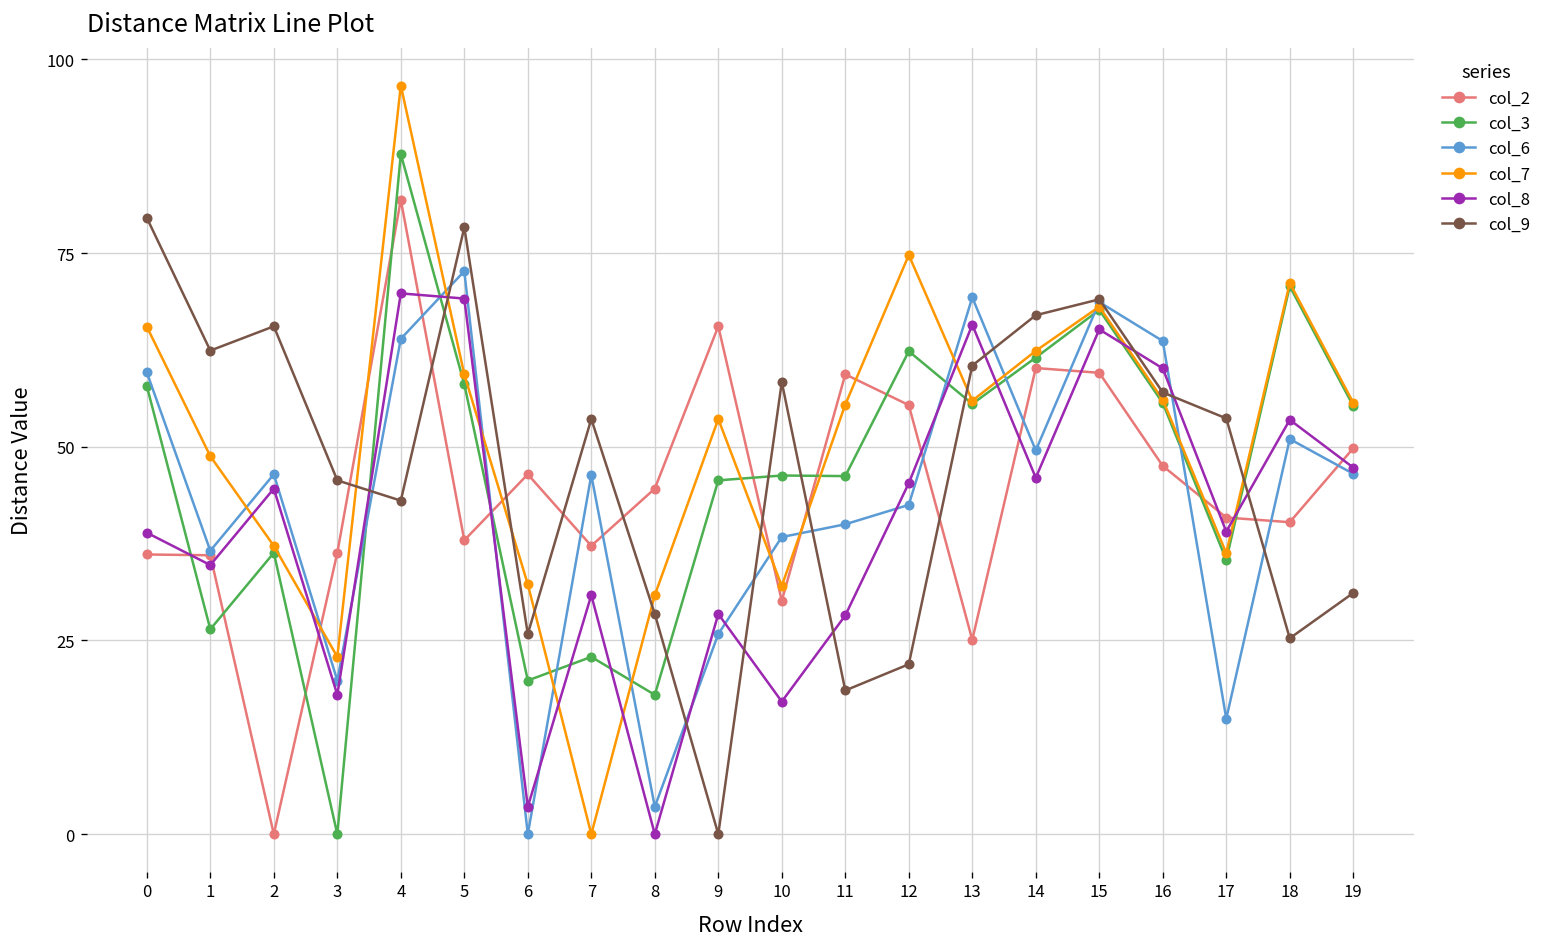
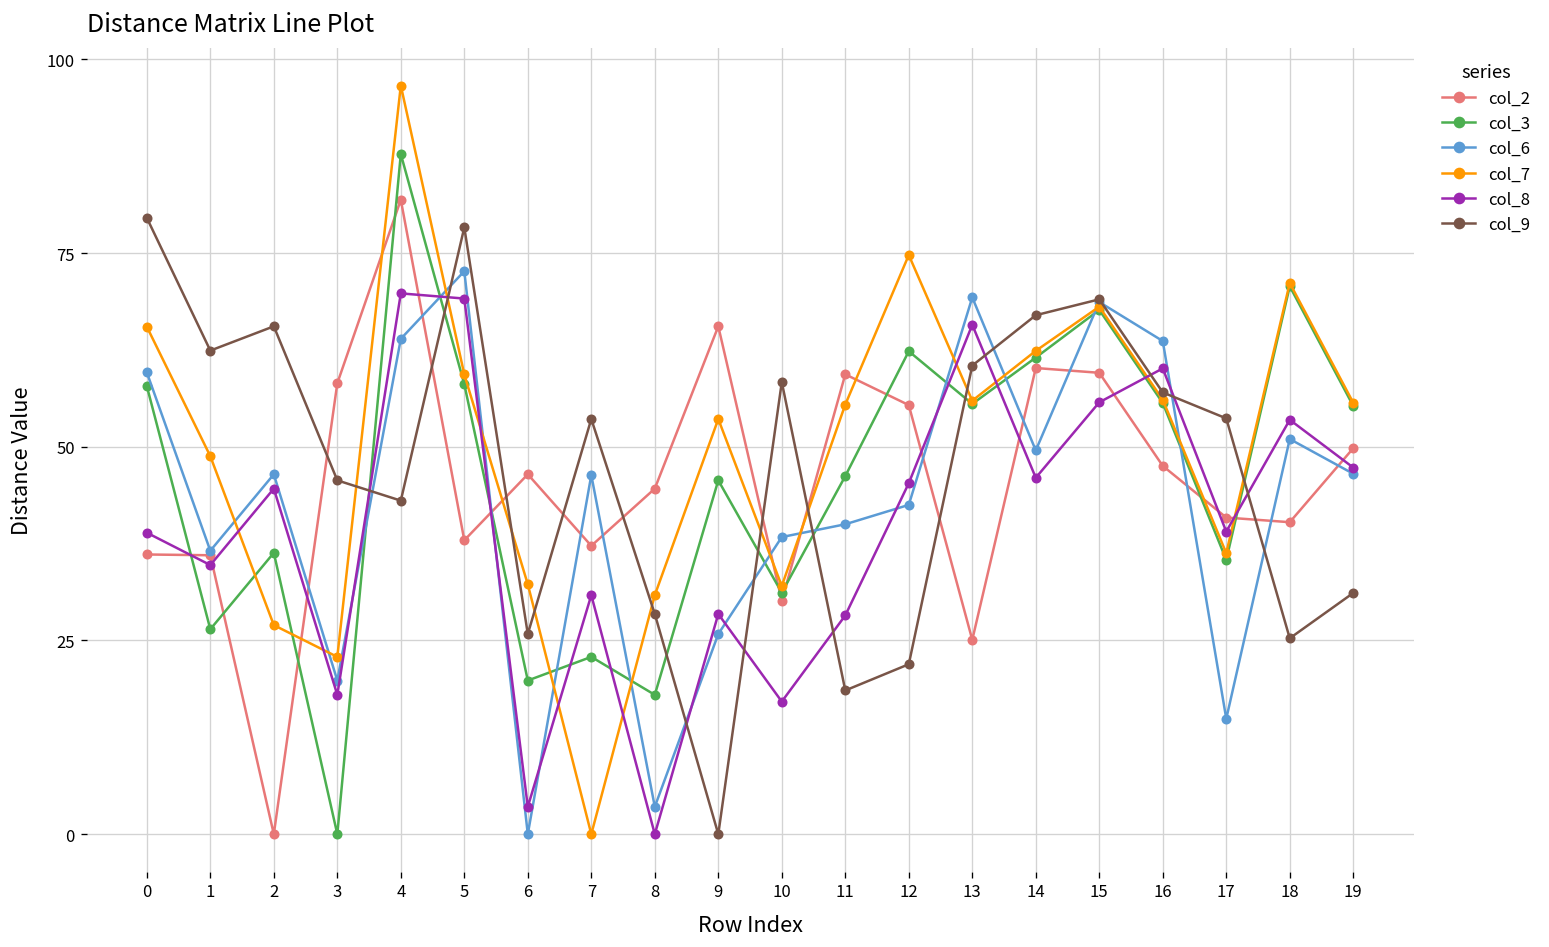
  {
    "col_2": {
      "0": 36,
      "1": 36,
      "2": 0,
-     "3": 36,
+     "3": 58,
      "4": 82,
      "5": 38,
      "6": 46,
      "7": 37,
      "8": 45,
      "9": 66,
      "10": 30,
      "11": 59,
      "12": 55,
      "13": 25,
      "14": 60,
      "15": 60,
      "16": 48,
      "17": 41,
      "18": 40,
      "19": 50
    },
    "col_3": {
      "0": 58,
      "1": 26,
      "2": 36,
      "3": 0,
      "4": 88,
      "5": 58,
      "6": 20,
      "7": 23,
      "8": 18,
      "9": 46,
-     "10": 46,
+     "10": 31,
      "11": 46,
      "12": 62,
      "13": 56,
      "14": 62,
      "15": 68,
      "16": 56,
      "17": 35,
      "18": 71,
      "19": 55
    },
    "col_6": {
      "0": 60,
      "1": 37,
      "2": 46,
      "3": 20,
      "4": 64,
      "5": 73,
      "6": 0,
      "7": 46,
      "8": 4,
      "9": 26,
      "10": 38,
      "11": 40,
      "12": 43,
      "13": 69,
      "14": 50,
      "16": 64,
      "17": 15,
      "18": 51,
      "19": 47
    },
    "col_7": {
      "0": 66,
      "1": 49,
-     "2": 37,
+     "2": 27,
      "3": 23,
      "4": 97,
      "5": 59,
      "6": 32,
      "7": 0,
      "8": 31,
      "9": 54,
      "10": 32,
      "11": 55,
      "12": 75,
      "13": 56,
      "14": 62,
      "15": 68,
      "16": 56,
      "17": 36,
      "18": 71,
      "19": 56
    },
    "col_8": {
      "0": 39,
      "1": 35,
      "2": 45,
      "3": 18,
      "4": 70,
      "5": 69,
      "6": 4,
      "7": 31,
      "8": 0,
      "9": 28,
      "10": 17,
      "11": 28,
      "12": 45,
      "13": 66,
      "14": 46,
-     "15": 65,
+     "15": 56,
      "16": 60,
      "17": 39,
      "18": 53,
      "19": 47
    },
    "col_9": {
      "0": 80,
      "1": 62,
      "2": 66,
      "3": 46,
      "4": 43,
      "5": 78,
      "6": 26,
      "7": 54,
      "8": 28,
      "9": 0,
      "10": 58,
      "11": 19,
      "12": 22,
      "13": 60,
      "14": 67,
      "16": 57,
      "17": 54,
      "18": 25,
      "19": 31
    }
  }
